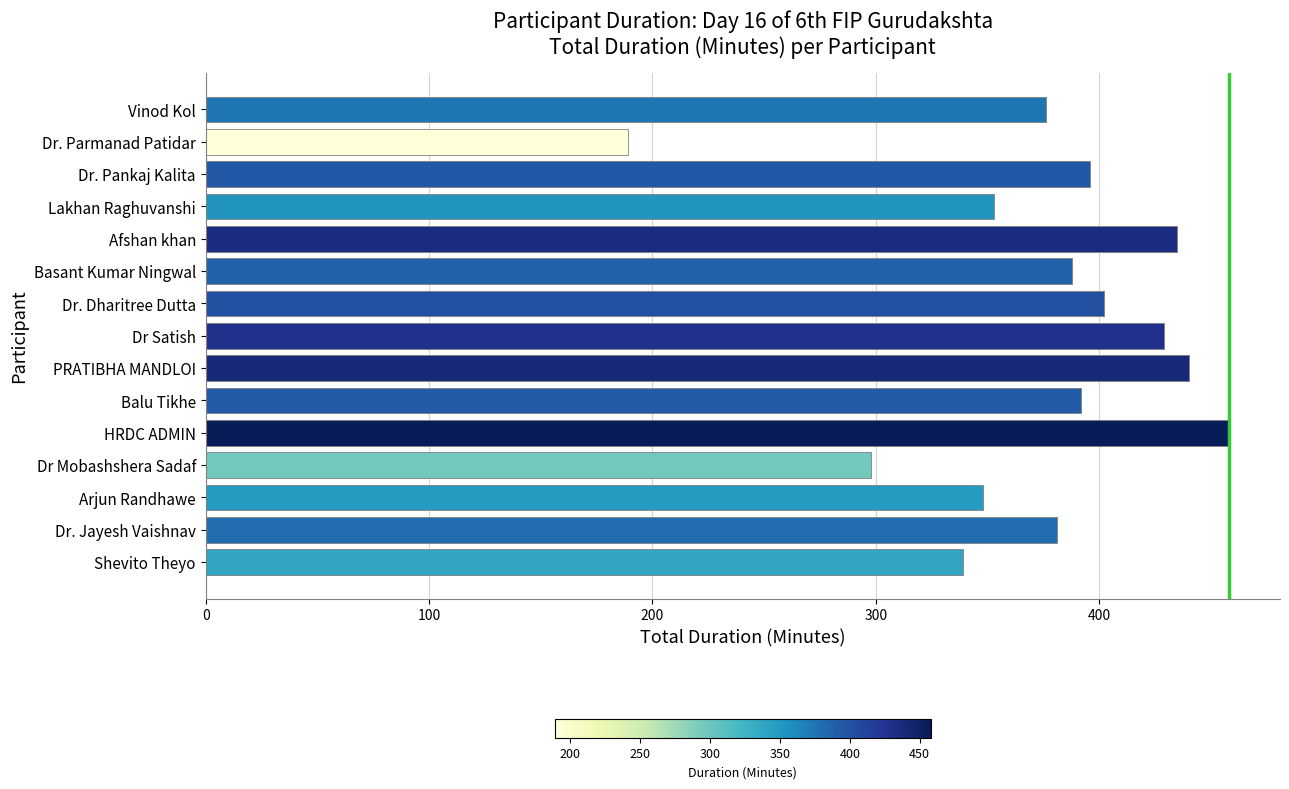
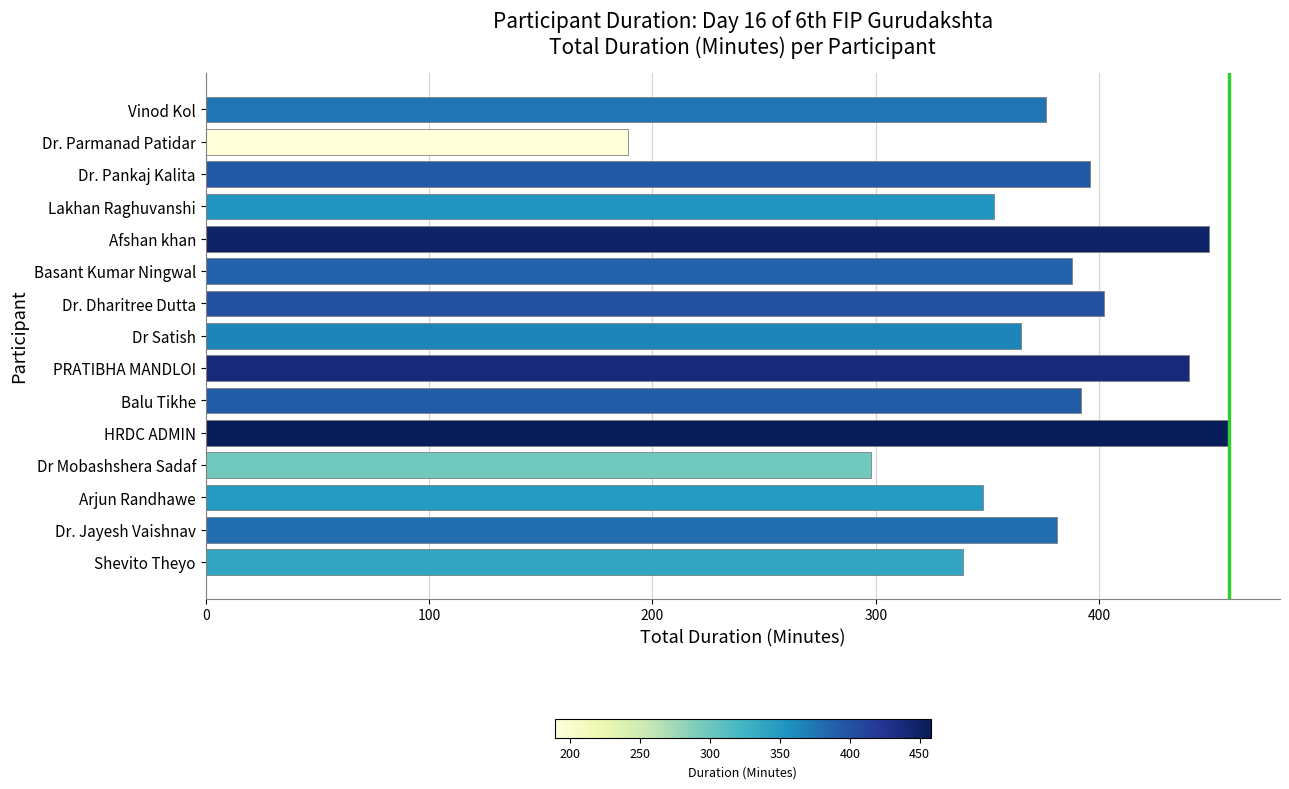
  {
    "Vinod Kol": 376,
    "Dr. Parmanad Patidar": 189,
    "Dr. Pankaj Kalita": 396,
    "Lakhan Raghuvanshi": 353,
-   "Afshan khan": 435,
+   "Afshan khan": 449,
    "Basant Kumar Ningwal": 388,
    "Dr. Dharitree Dutta": 402,
-   "Dr Satish": 429,
+   "Dr Satish": 365,
    "PRATIBHA MANDLOI": 440,
    "Balu Tikhe": 392,
    "HRDC ADMIN": 458,
    "Dr Mobashshera Sadaf": 298,
    "Arjun Randhawe": 348,
    "Dr. Jayesh Vaishnav": 381,
    "Shevito Theyo": 339
  }
